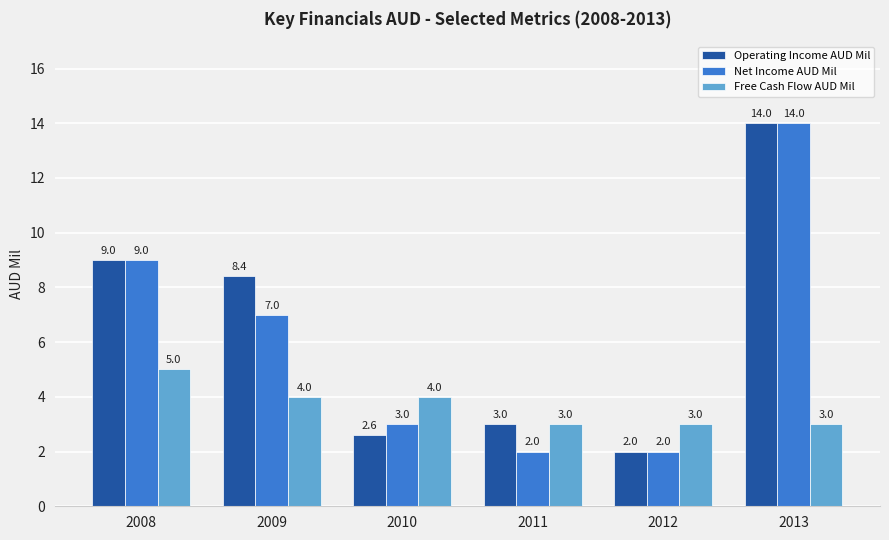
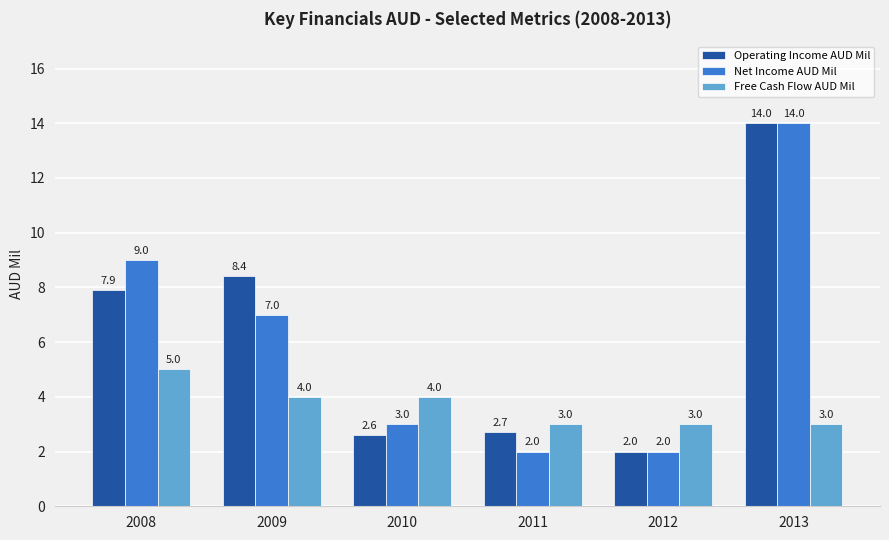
  {
    "Operating Income AUD Mil": {
-     "2008": 9.0,
+     "2008": 7.9,
      "2009": 8.4,
      "2010": 2.6,
-     "2011": 3.0,
+     "2011": 2.7,
      "2012": 2.0,
      "2013": 14.0
    }
  }
